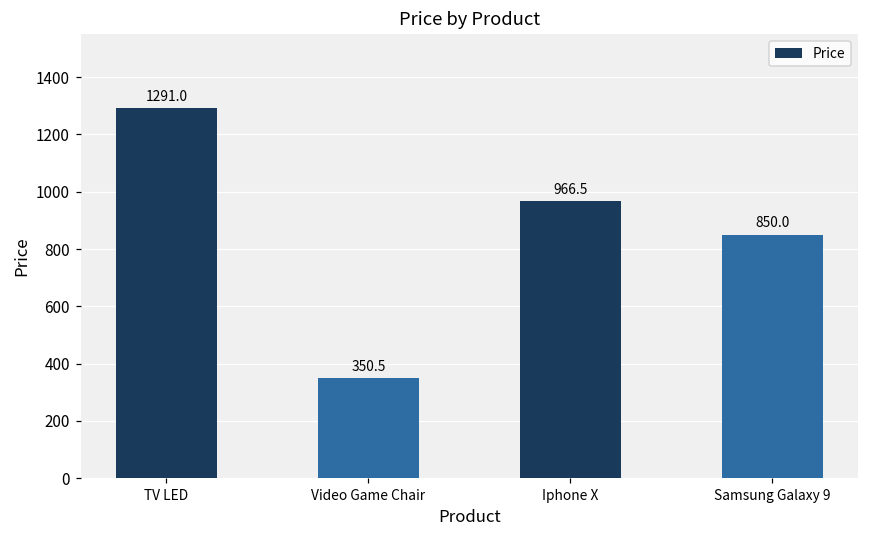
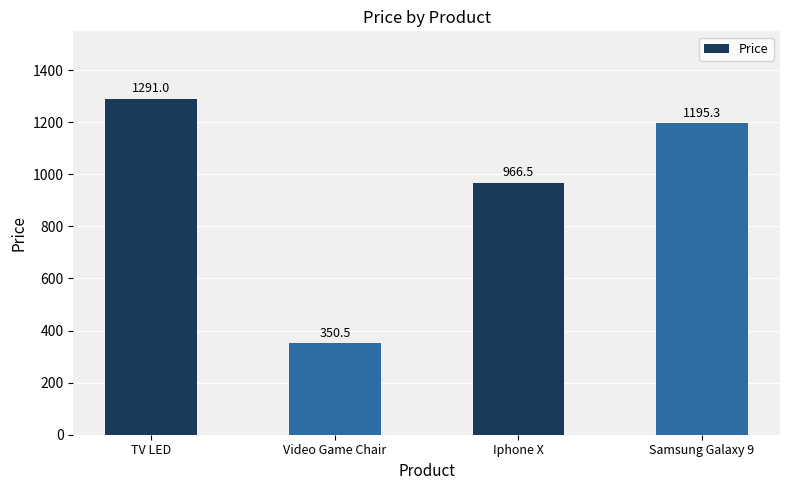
  {
    "TV LED": 1291.0,
    "Video Game Chair": 350.5,
    "Iphone X": 966.5,
-   "Samsung Galaxy 9": 850.0
+   "Samsung Galaxy 9": 1195.3
  }
